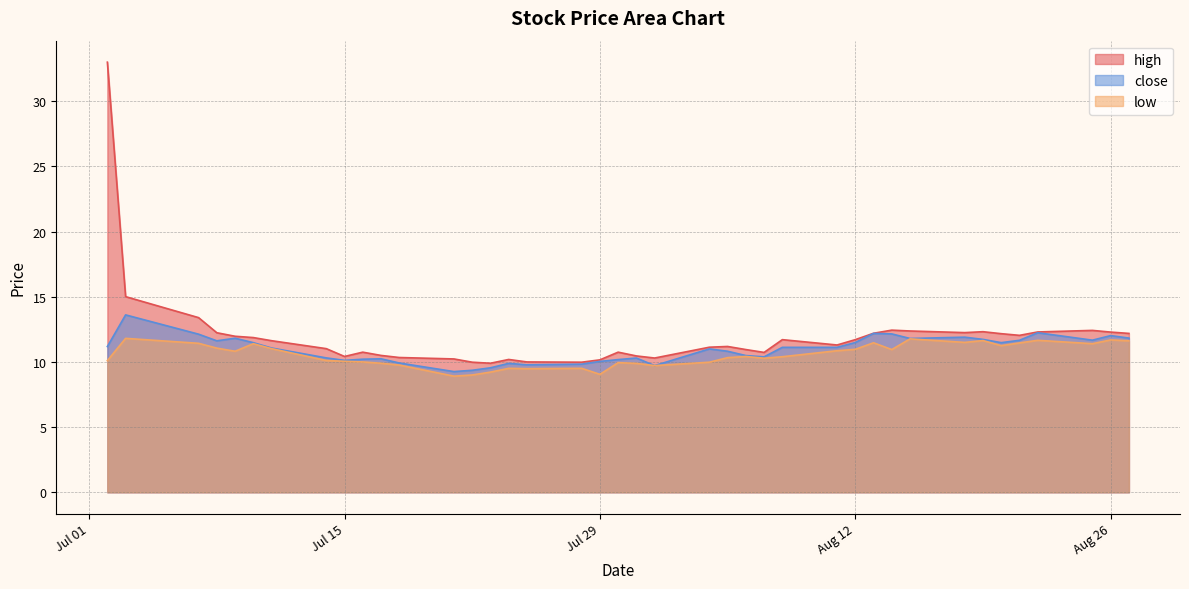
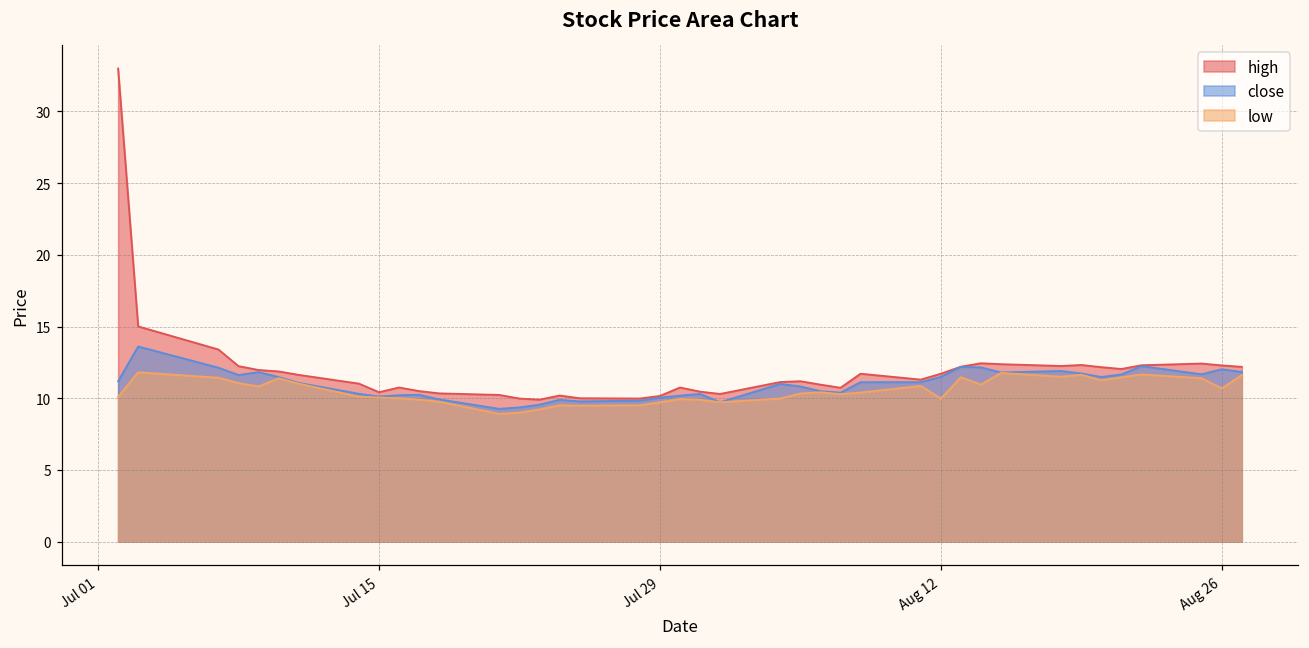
  {
    "high": {
      "Jul 15": 10.4,
      "Aug 12": 11.7,
      "Aug 26": 12.3
    },
    "close": {
      "Aug 12": 11.5,
      "Aug 26": 12.0
    },
    "low": {
-     "Jul 29": 9.0,
-     "Aug 12": 11.0,
-     "Aug 26": 11.7
+     "Jul 29": 9.7,
+     "Aug 12": 10.0,
+     "Aug 26": 10.7
    }
  }
